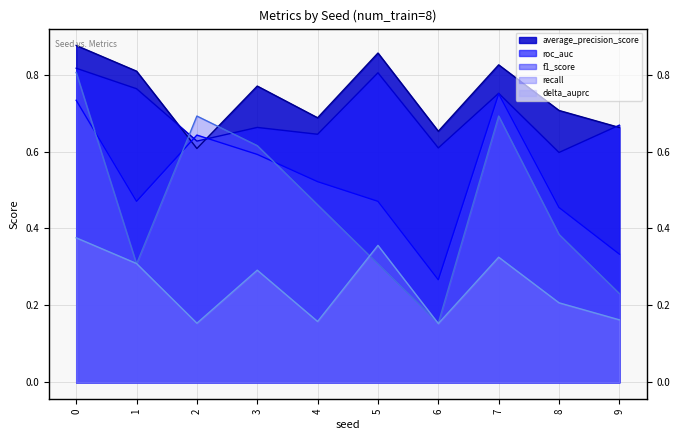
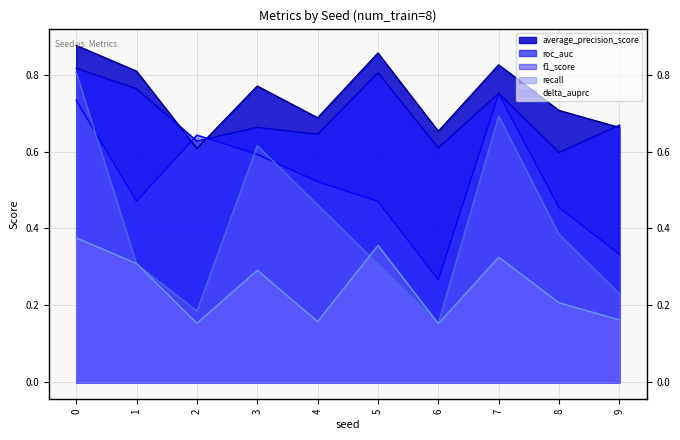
  {
    "average_precision_score": {
      "0": 0.88,
      "1": 0.81,
      "2": 0.61,
      "3": 0.77,
      "4": 0.69,
      "5": 0.86,
      "6": 0.65,
      "7": 0.83,
      "8": 0.71
    },
    "recall": {
      "0": 0.81,
-     "2": 0.69,
+     "2": 0.19,
      "3": 0.62,
      "4": 0.46,
      "5": 0.31,
      "7": 0.69,
      "8": 0.38,
      "9": 0.23
    },
    "delta_auprc": {
      "0": 0.38,
      "2": 0.15,
      "3": 0.29,
      "4": 0.16,
      "5": 0.36,
      "7": 0.33,
      "8": 0.21,
      "9": 0.16
    }
  }
